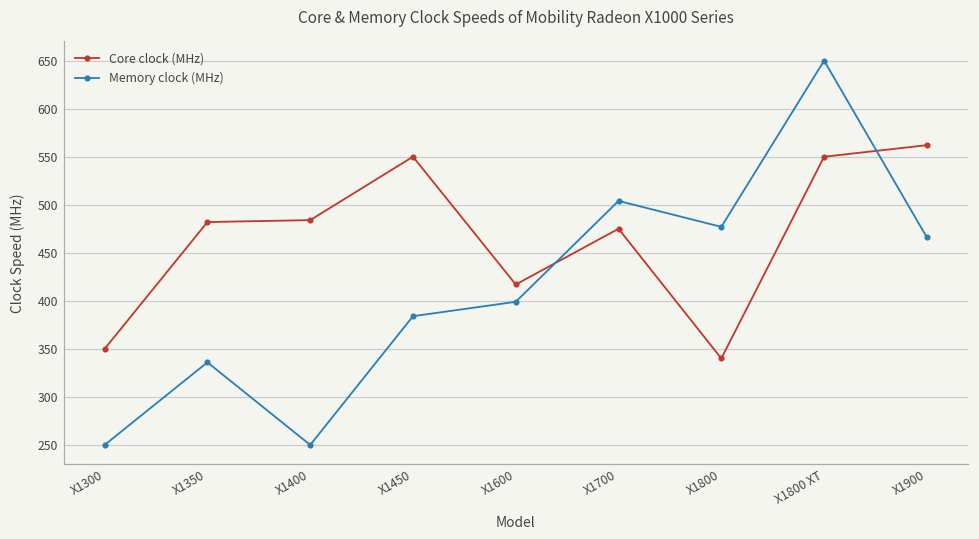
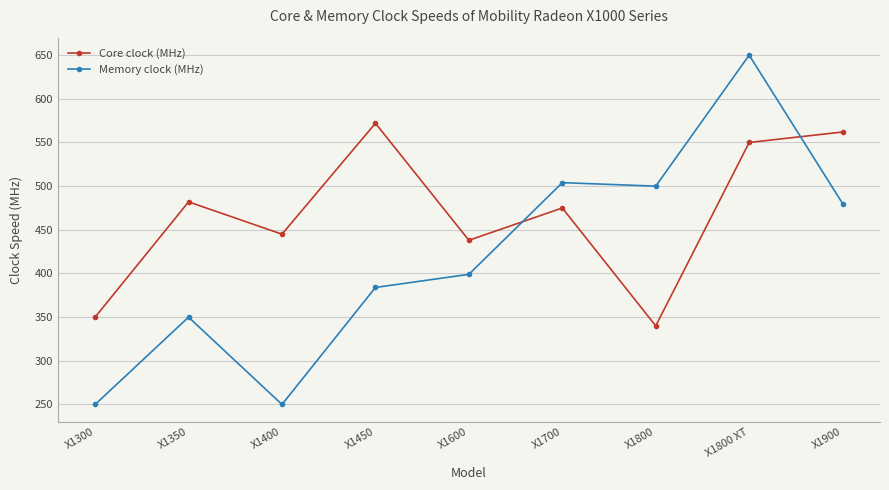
  {
    "Core clock (MHz)": {
      "X1300": 350,
      "X1350": 480,
-     "X1400": 480,
-     "X1450": 550,
-     "X1600": 420,
+     "X1400": 450,
+     "X1450": 570,
+     "X1600": 440,
      "X1700": 480,
      "X1800": 340,
      "X1800 XT": 550,
      "X1900": 560
    },
    "Memory clock (MHz)": {
      "X1300": 250,
-     "X1350": 340,
+     "X1350": 350,
      "X1400": 250,
      "X1450": 380,
      "X1600": 400,
      "X1700": 500,
-     "X1800": 480,
+     "X1800": 500,
      "X1800 XT": 650,
-     "X1900": 470
+     "X1900": 480
    }
  }
